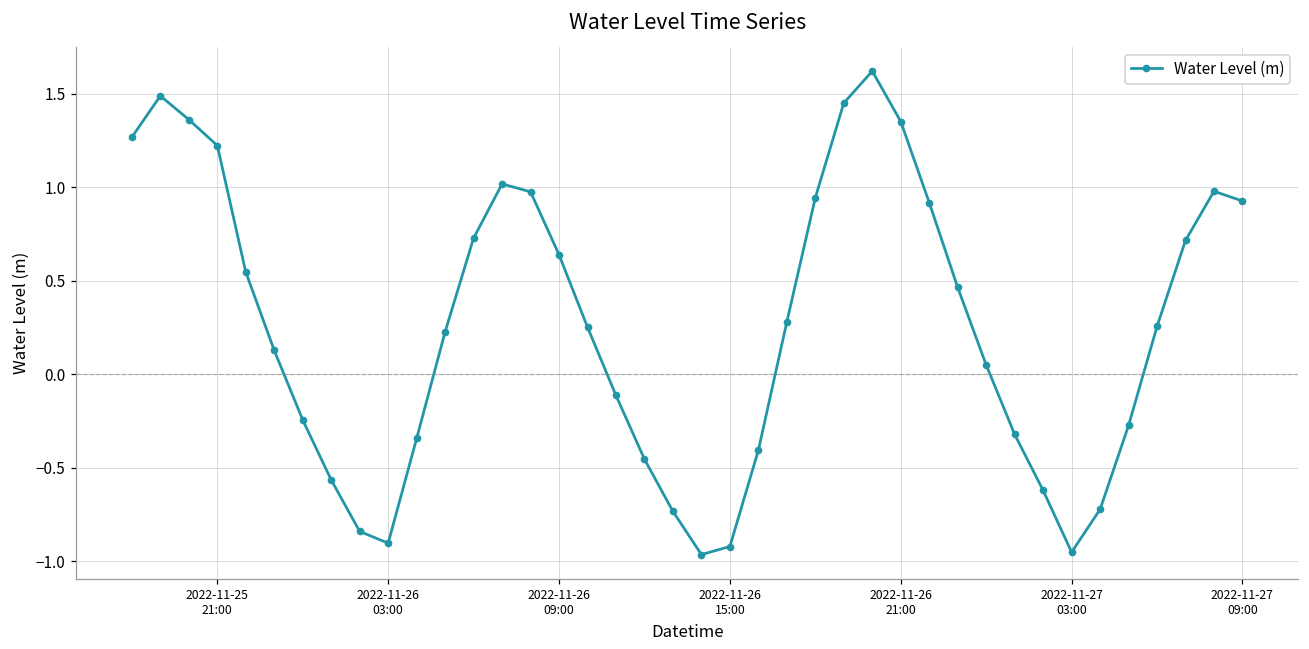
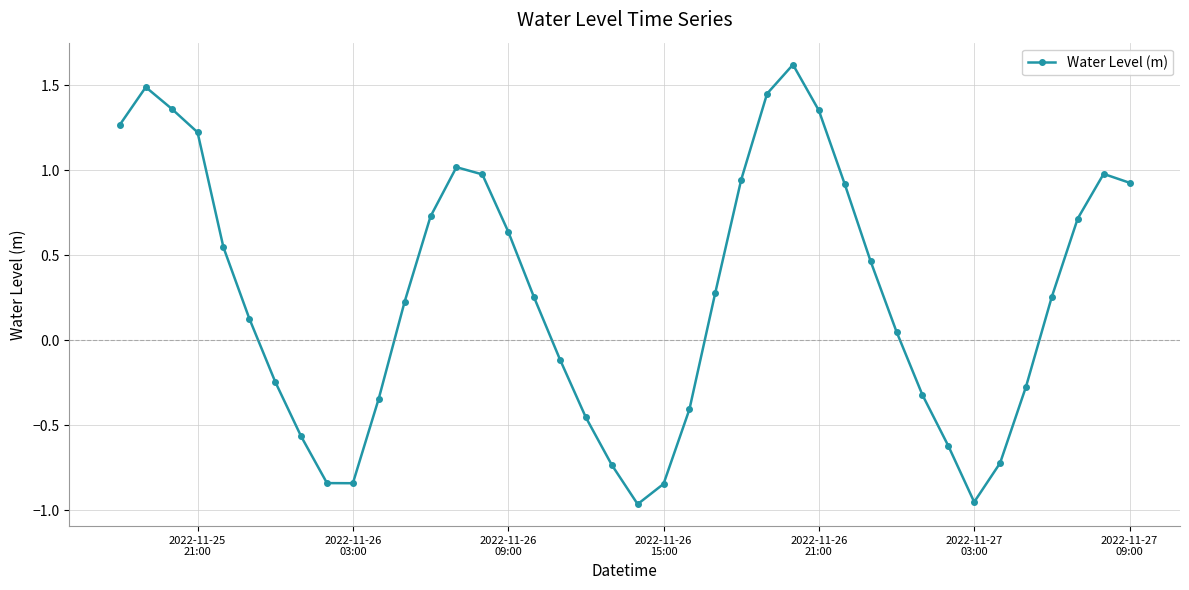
  {
    "2022-11-25 21:00": 1.22,
-   "2022-11-26 03:00": -0.90,
+   "2022-11-26 03:00": -0.84,
    "2022-11-26 09:00": 0.64,
-   "2022-11-26 15:00": -0.92,
+   "2022-11-26 15:00": -0.84,
    "2022-11-26 21:00": 1.35,
    "2022-11-27 03:00": -0.95,
    "2022-11-27 09:00": 0.93
  }
